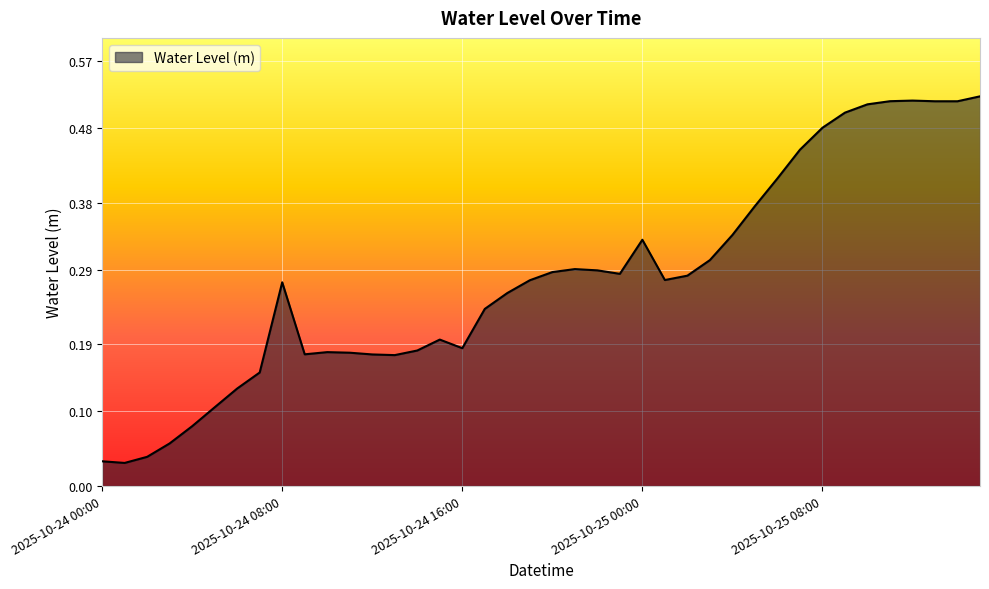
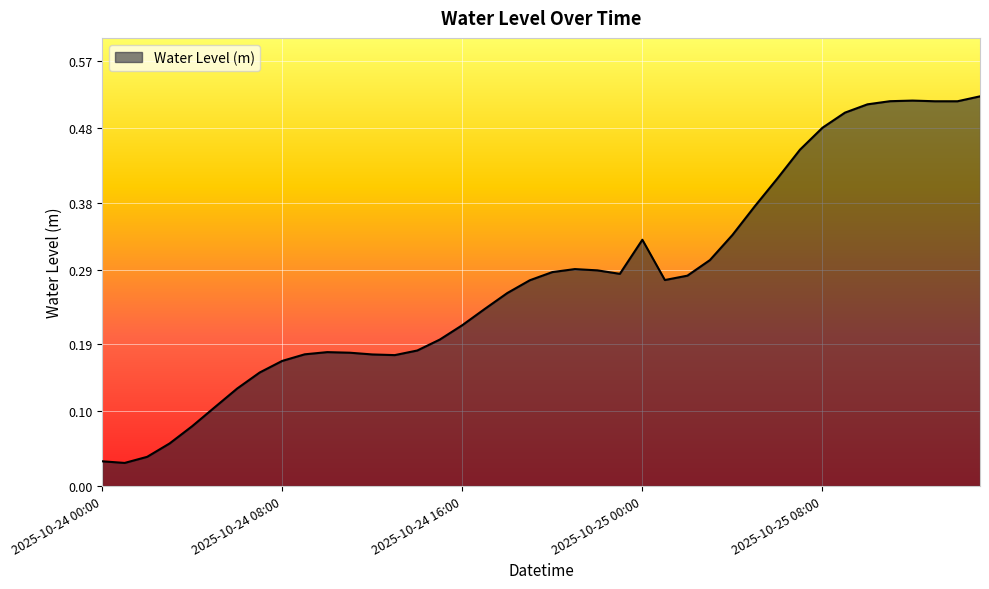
  {
    "2025-10-24 00:00": 0.03,
-   "2025-10-24 08:00": 0.27,
-   "2025-10-24 16:00": 0.18,
+   "2025-10-24 08:00": 0.17,
+   "2025-10-24 16:00": 0.22,
    "2025-10-25 00:00": 0.33,
    "2025-10-25 08:00": 0.48
  }
